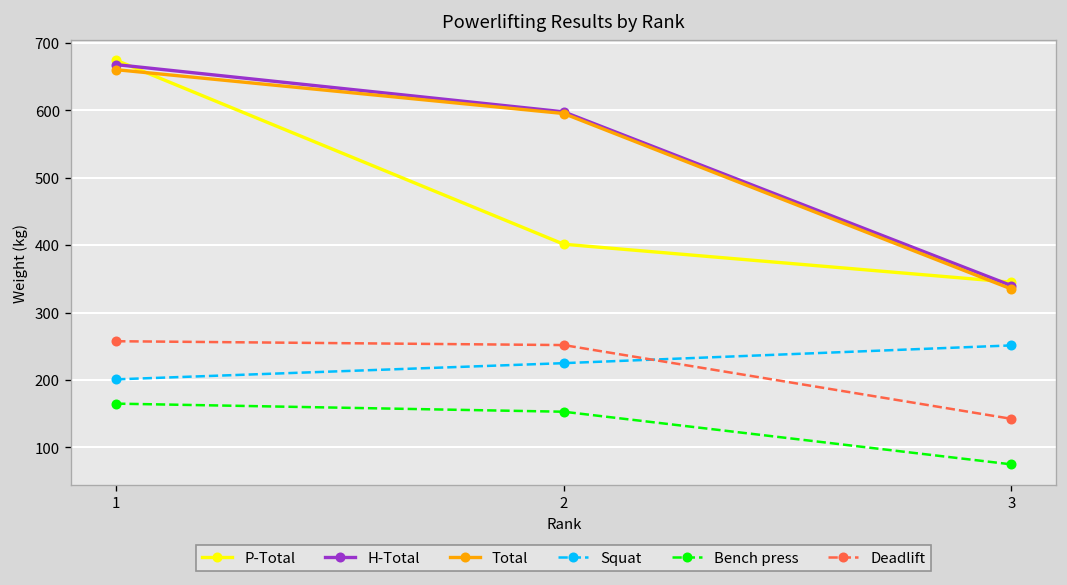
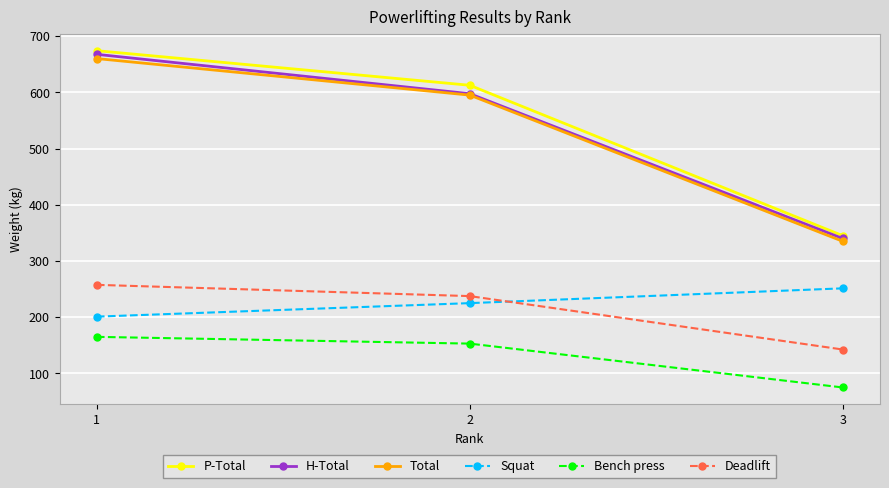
  {
    "P-Total": {
      "1": 670,
-     "2": 400,
+     "2": 610,
      "3": 350
    },
    "H-Total": {
      "1": 670,
      "3": 340
    },
    "Total": {
      "1": 660,
      "3": 340
    },
    "Squat": {
      "1": 200,
      "2": 230,
      "3": 250
    },
    "Bench press": {
      "1": 170,
      "2": 150,
      "3": 80
    },
    "Deadlift": {
      "1": 260,
-     "2": 250,
+     "2": 240,
      "3": 140
    }
  }
